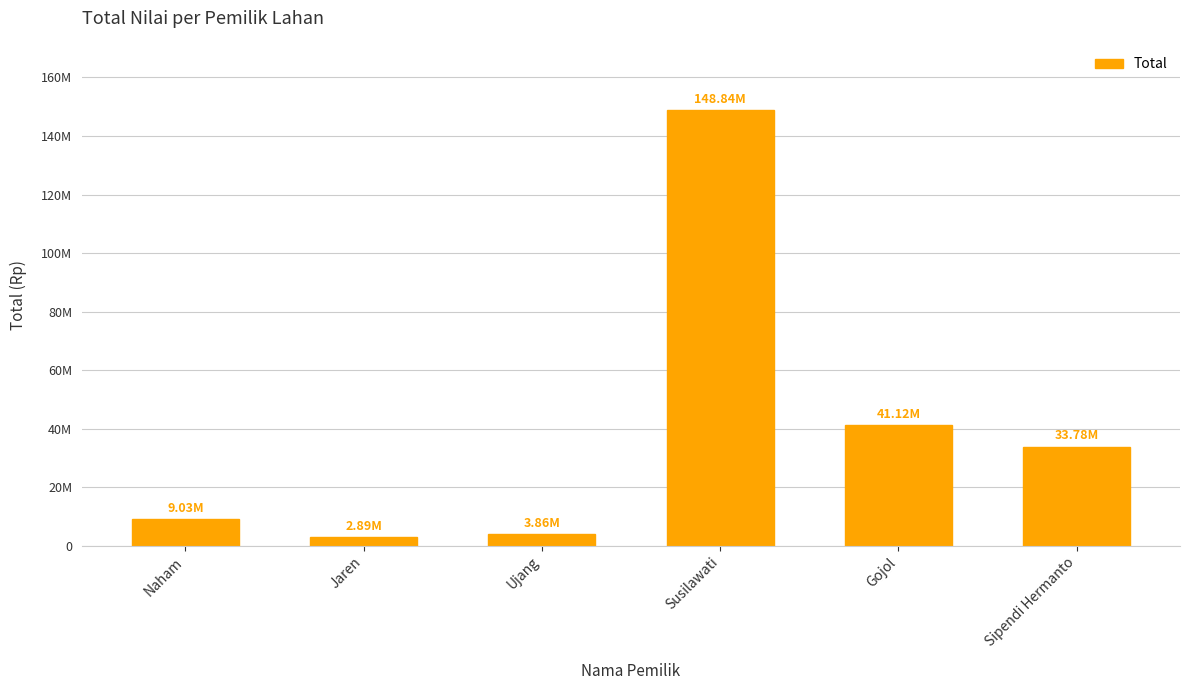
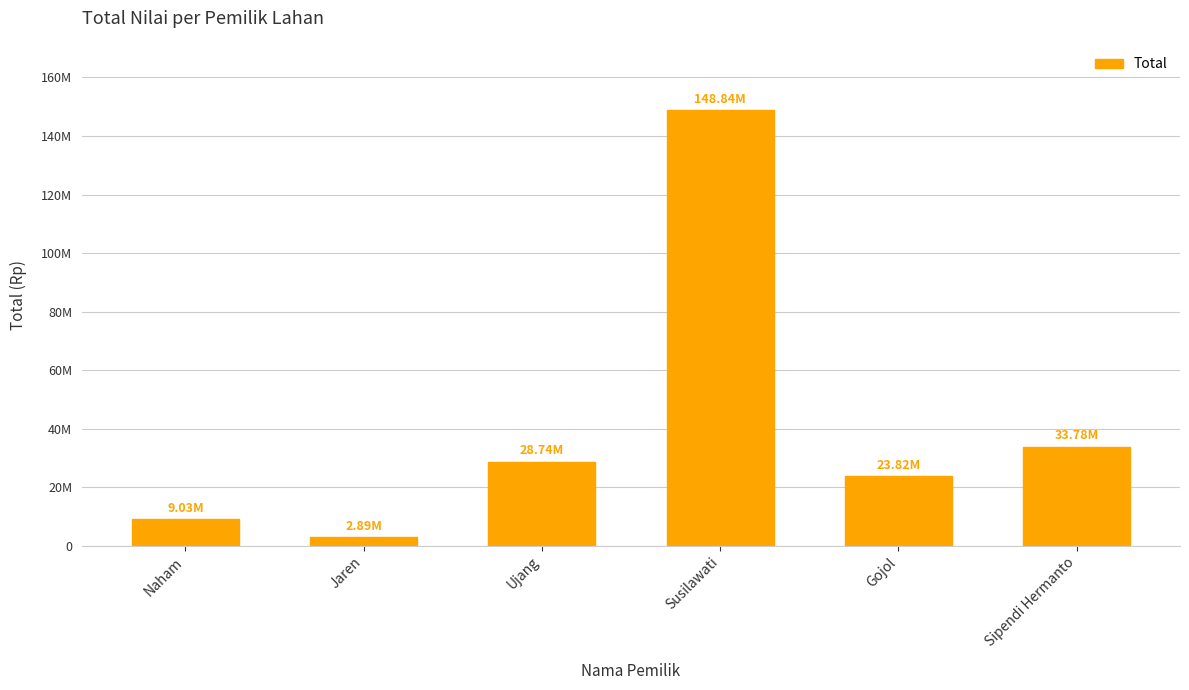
  {
    "Naham": "9.03M",
    "Jaren": "2.89M",
-   "Ujang": "3.86M",
+   "Ujang": "28.74M",
    "Susilawati": "148.84M",
-   "Gojol": "41.12M",
+   "Gojol": "23.82M",
    "Sipendi Hermanto": "33.78M"
  }
